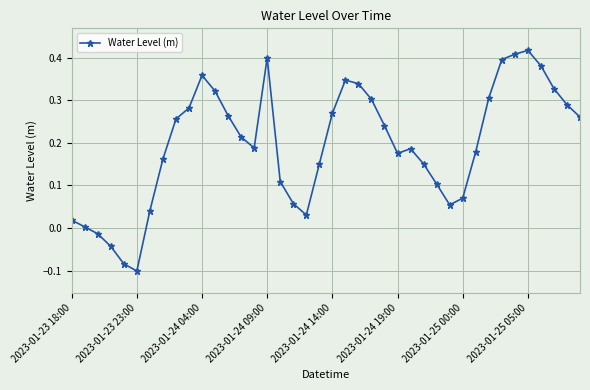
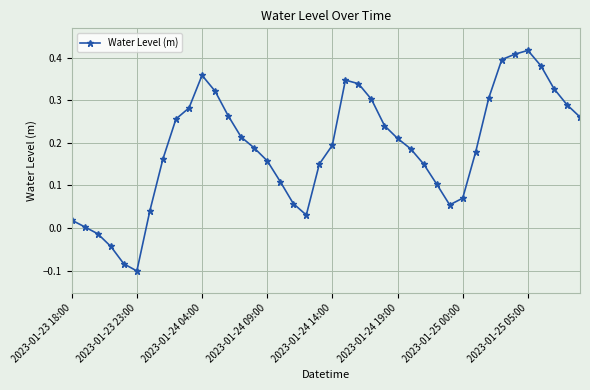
  {
    "2023-01-23 18:00": 0.02,
    "2023-01-23 23:00": -0.10,
    "2023-01-24 04:00": 0.36,
-   "2023-01-24 09:00": 0.40,
-   "2023-01-24 14:00": 0.27,
-   "2023-01-24 19:00": 0.18,
+   "2023-01-24 09:00": 0.16,
+   "2023-01-24 14:00": 0.19,
+   "2023-01-24 19:00": 0.21,
    "2023-01-25 00:00": 0.07,
    "2023-01-25 05:00": 0.42
  }
